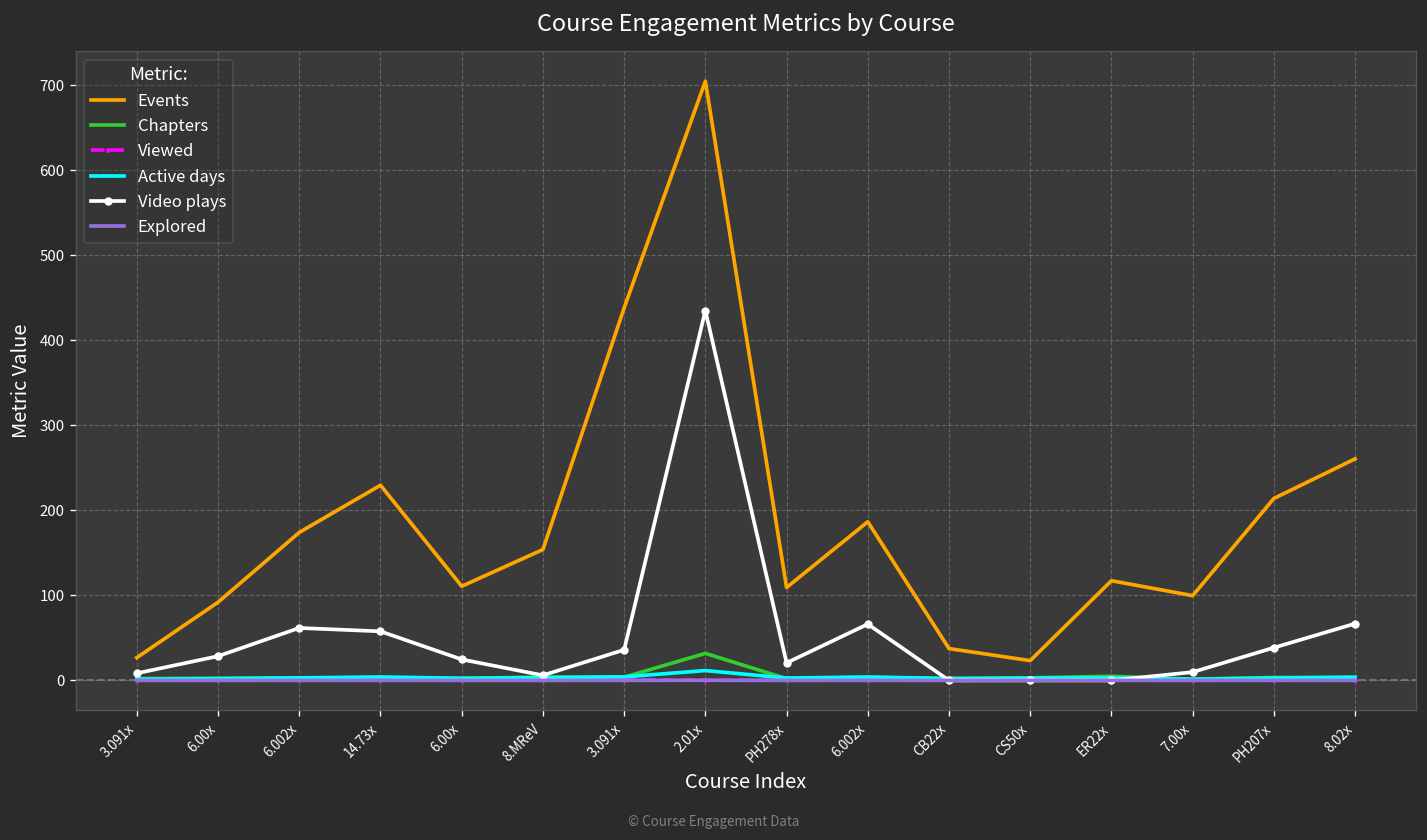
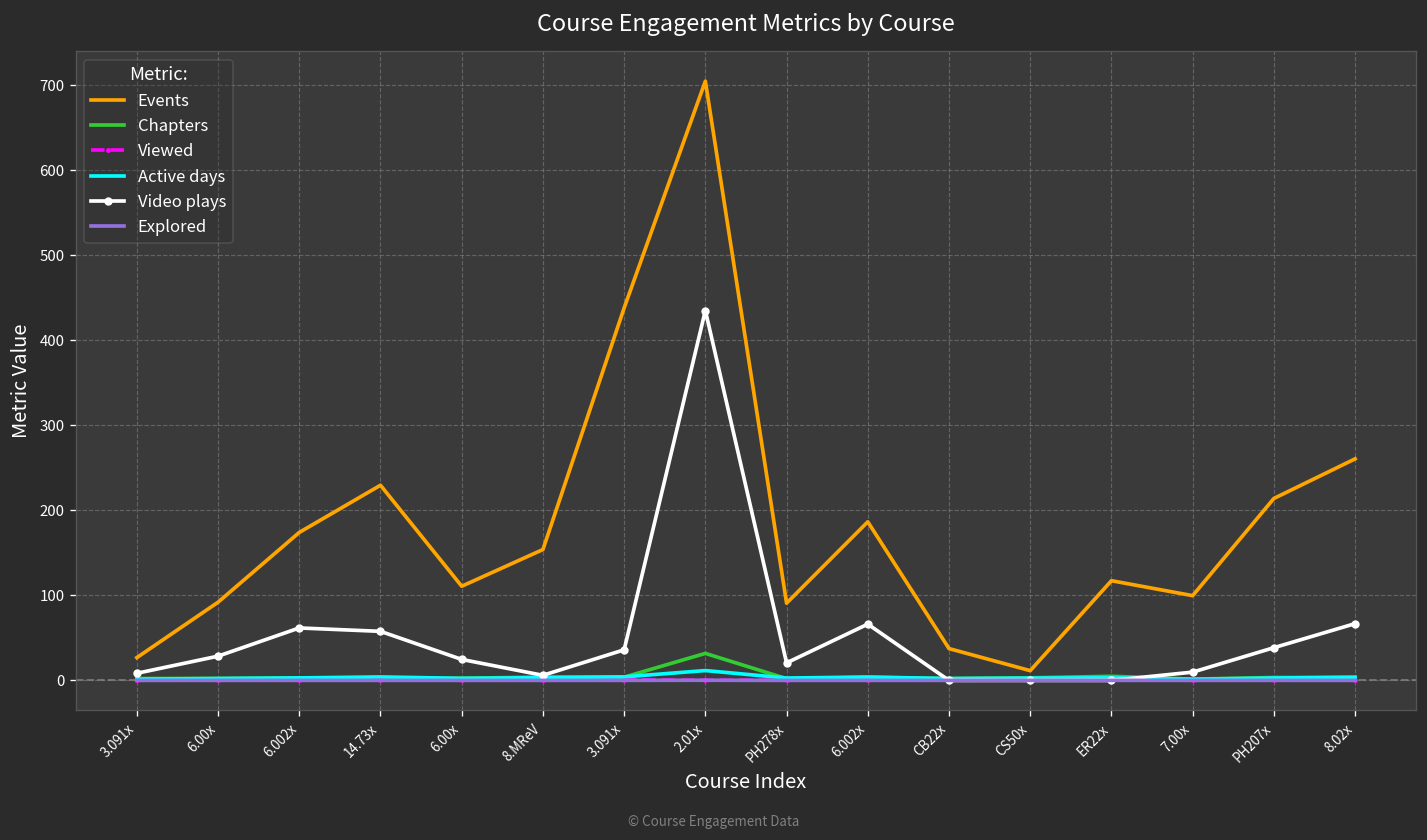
  {
    "Events": {
      "14.73x": 230,
      "8.MReV": 150,
      "2.01x": 700,
-     "PH278x": 110,
+     "PH278x": 90,
      "CB22x": 40,
-     "CS50x": 20,
+     "CS50x": 10,
      "ER22x": 120,
      "7.00x": 100,
      "PH207x": 210,
      "8.02x": 260
    },
    "Chapters": {
      "2.01x": 30
    },
    "Active days": {
      "2.01x": 10
    },
    "Video plays": {
      "14.73x": 60,
      "2.01x": 440,
      "PH278x": 20,
      "7.00x": 10,
      "PH207x": 40,
      "8.02x": 70
    }
  }
